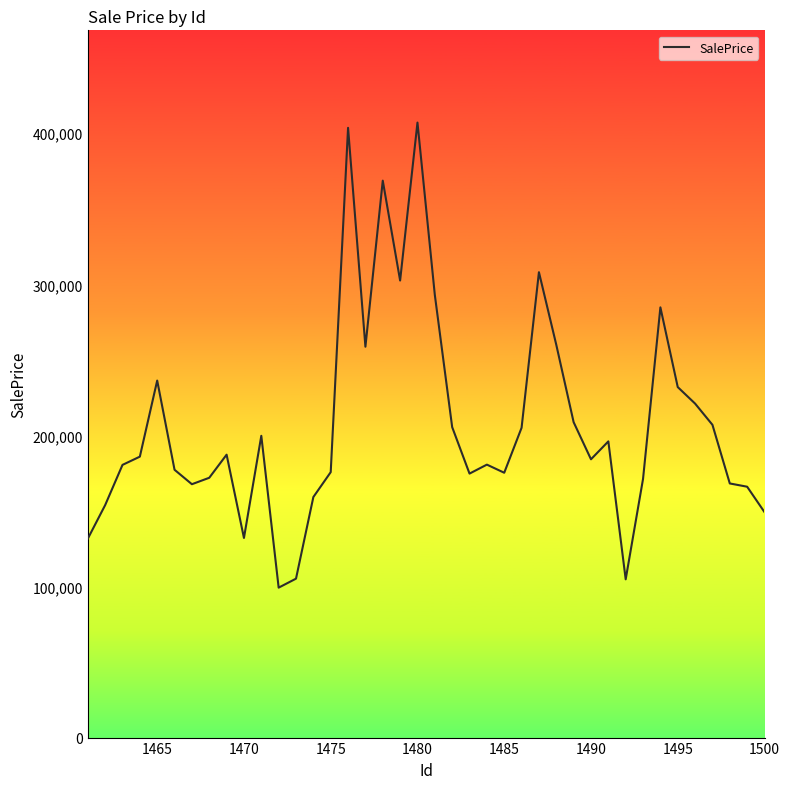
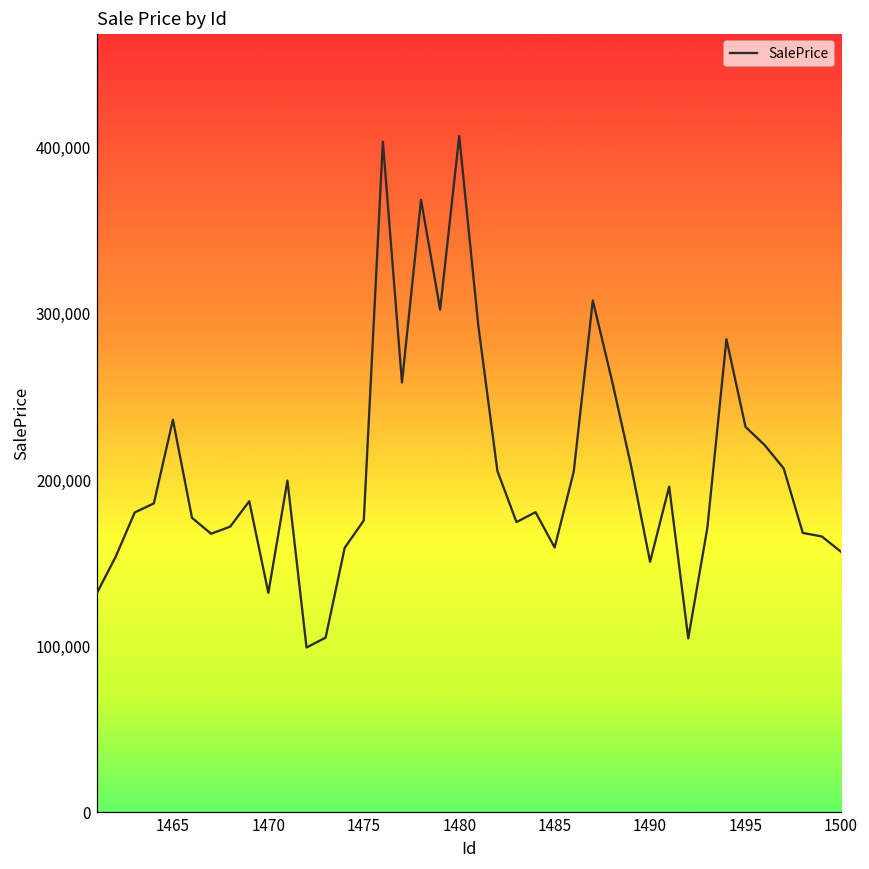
  {
    "1465": "236,000",
    "1470": "132,000",
    "1475": "176,000",
    "1480": "407,000",
-   "1485": "175,000",
-   "1490": "184,000",
+   "1485": "159,000",
+   "1490": "151,000",
    "1495": "232,000",
-   "1500": "149,000"
+   "1500": "157,000"
  }
